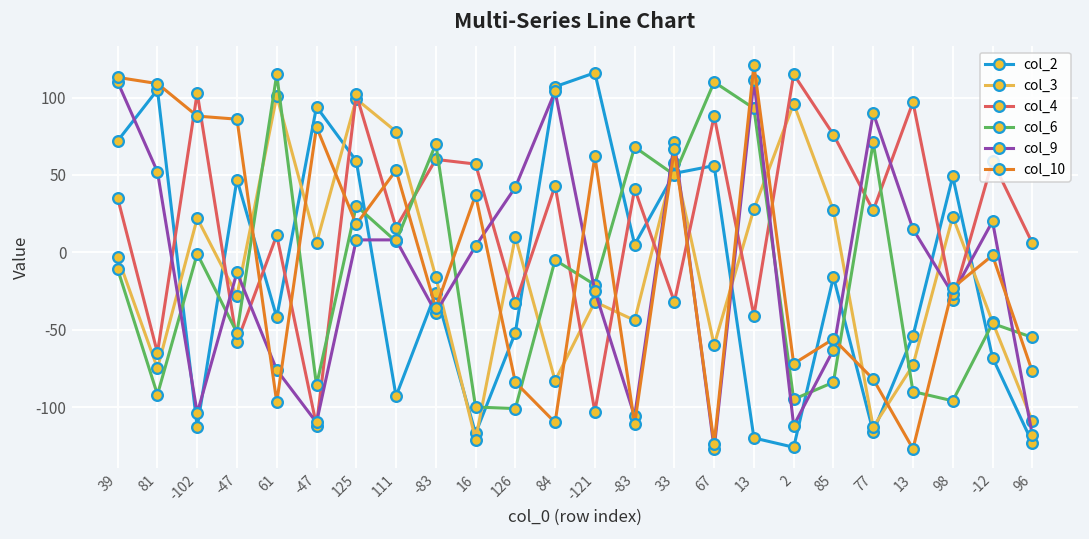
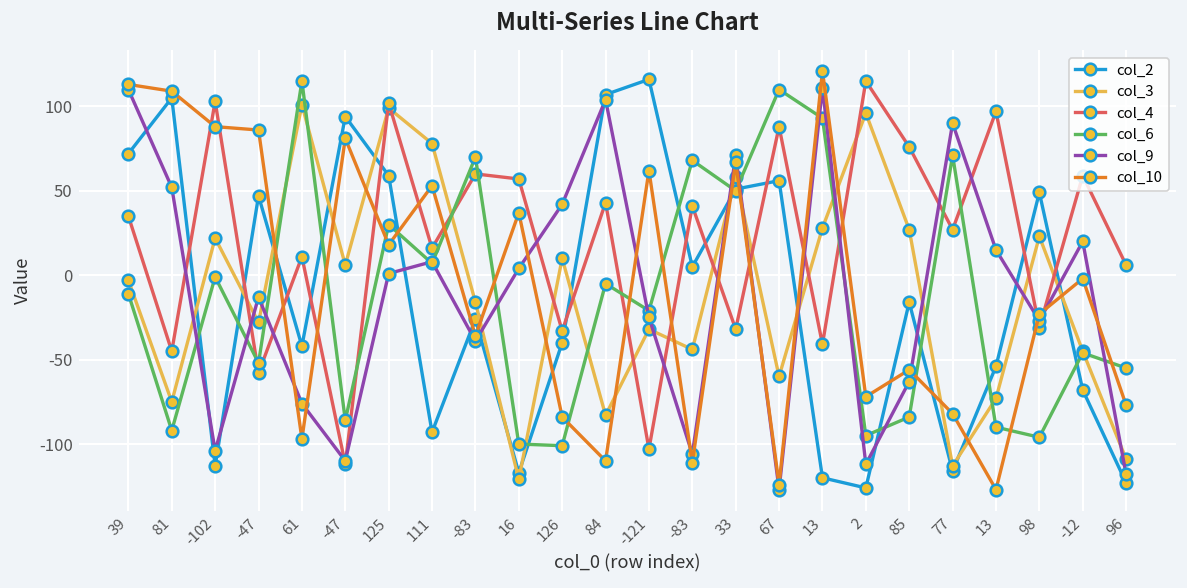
  {
    "col_2": {
      "39": 72,
      "81": 105,
      "-102": -113,
      "61": -42,
      "125": 59,
      "111": -93,
      "16": -117,
-     "126": -52,
+     "126": -40,
      "84": 107,
      "-121": 116,
      "67": 56,
      "2": -126,
      "85": -16,
      "77": -116,
      "98": 49,
      "-12": -68,
      "96": -123
    },
    "col_3": {
      "39": -3,
      "81": -75,
      "-102": 22,
      "61": 101,
      "125": 99,
      "111": 78,
      "16": -121,
      "126": 10,
      "84": -83,
      "-121": -32,
      "33": 58,
      "67": -60,
      "2": 96,
      "85": 27,
      "77": -113,
      "98": 23,
      "96": -109
    },
    "col_4": {
      "39": 35,
-     "81": -65,
+     "81": -45,
      "-102": 103,
      "61": 11,
      "125": 102,
      "111": 16,
      "16": 57,
      "126": -33,
      "84": 43,
      "-121": -103,
      "33": -32,
      "67": 88,
      "2": 115,
      "85": 76,
      "77": 27,
      "98": -31,
      "96": 6
    },
    "col_6": {
      "39": -11,
      "81": -92,
      "-102": -1,
      "61": 115,
      "125": 30,
      "16": -100,
      "126": -101,
      "84": -5,
      "-121": -21,
      "67": 110,
      "2": -95,
      "85": -84,
      "77": 71,
      "98": -96,
      "96": -55
    },
    "col_9": {
      "39": 110,
      "81": 52,
      "-102": -104,
      "61": -76,
-     "125": 8,
+     "125": 1,
      "16": 4,
      "126": 42,
      "84": 104,
      "-121": -25,
      "33": 71,
      "67": -127,
      "2": -112,
      "85": -63,
      "77": 90,
      "98": -27,
      "-12": 20,
      "96": -118
    },
    "col_10": {
      "39": 113,
      "81": 109,
      "-102": 88,
      "61": -97,
      "125": 18,
      "111": 53,
      "16": 37,
      "126": -84,
      "84": -110,
      "-121": 62,
      "33": 67,
      "67": -124,
      "2": -72,
      "85": -56,
      "77": -82,
      "98": -23,
      "-12": -2,
      "96": -77
    }
  }
